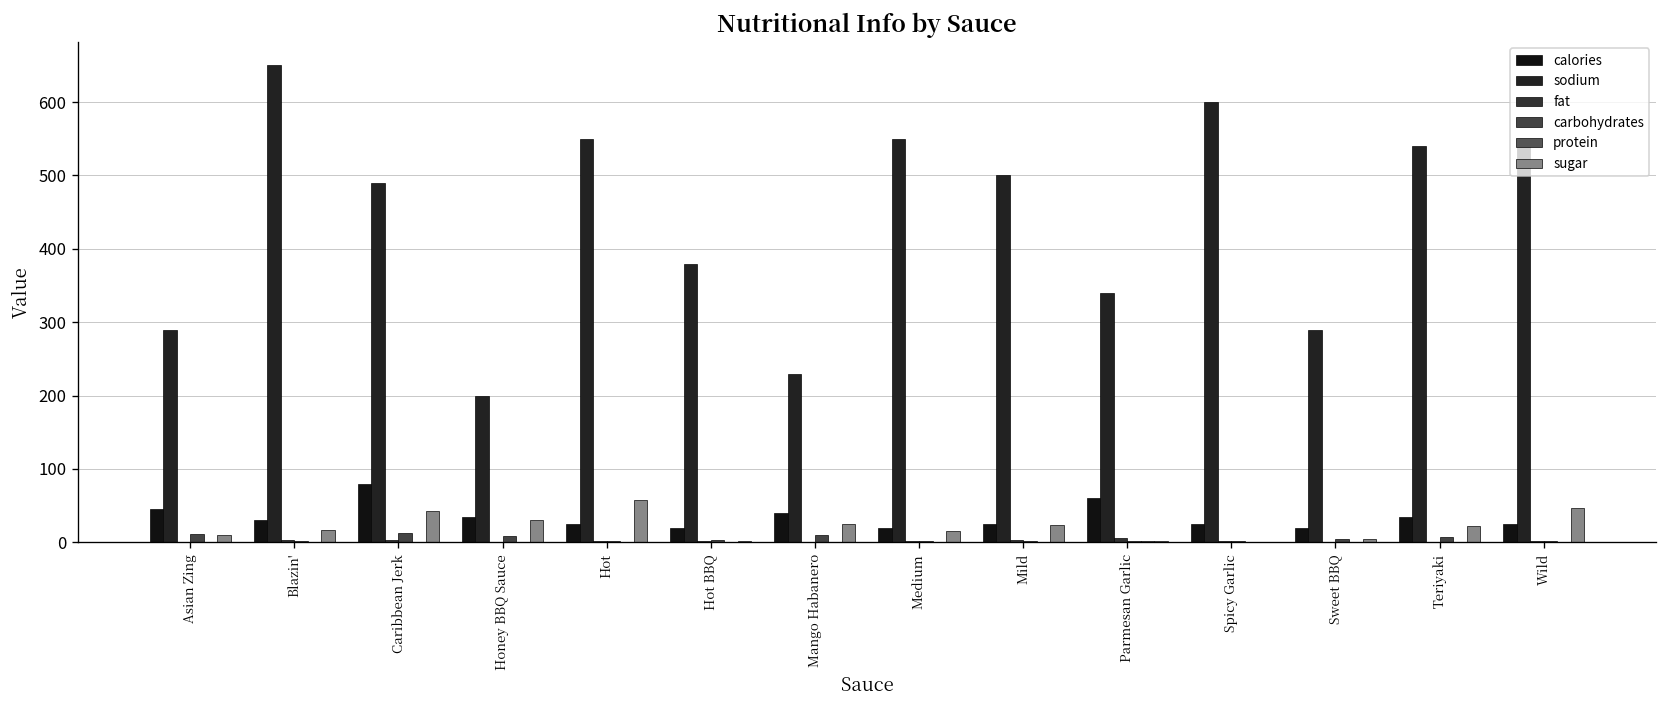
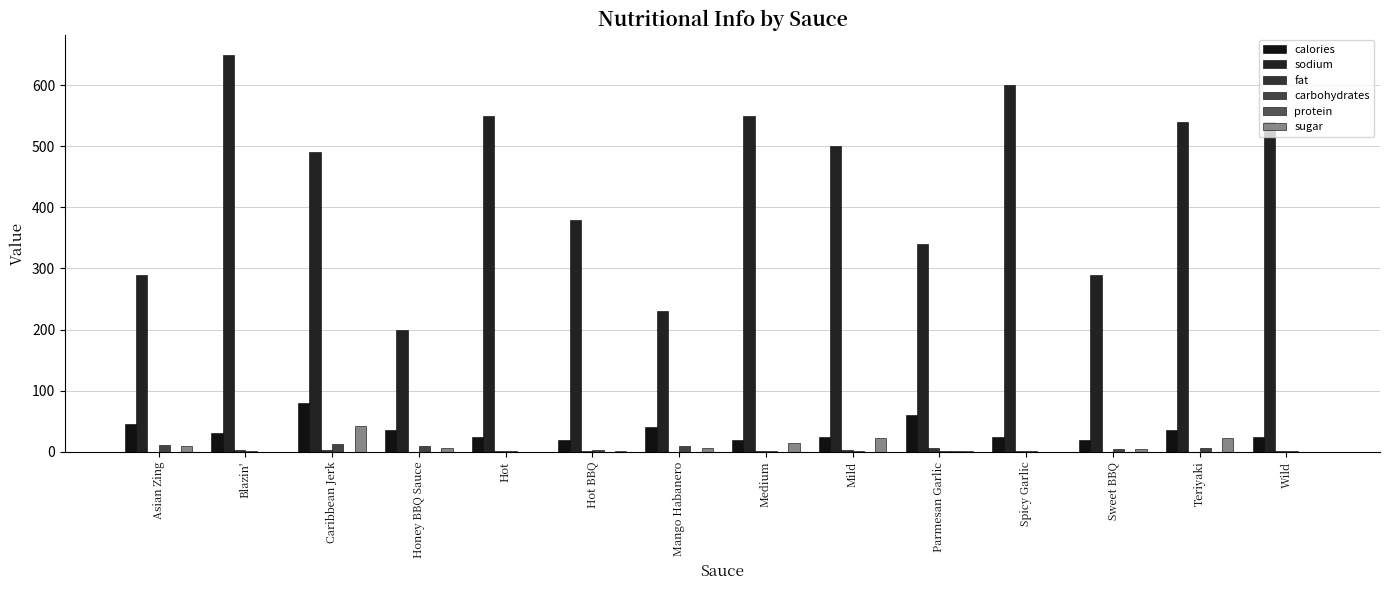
  {
    "sugar": {
      "Asian Zing": 10,
-     "Blazin'": 20,
+     "Blazin'": 0,
      "Caribbean Jerk": 40,
-     "Honey BBQ Sauce": 30,
-     "Hot": 60,
-     "Mango Habanero": 30,
+     "Honey BBQ Sauce": 10,
+     "Hot": 0,
+     "Mango Habanero": 10,
      "Medium": 20,
      "Mild": 20,
      "Spicy Garlic": 0,
      "Teriyaki": 20,
-     "Wild": 50
+     "Wild": 0
    }
  }
